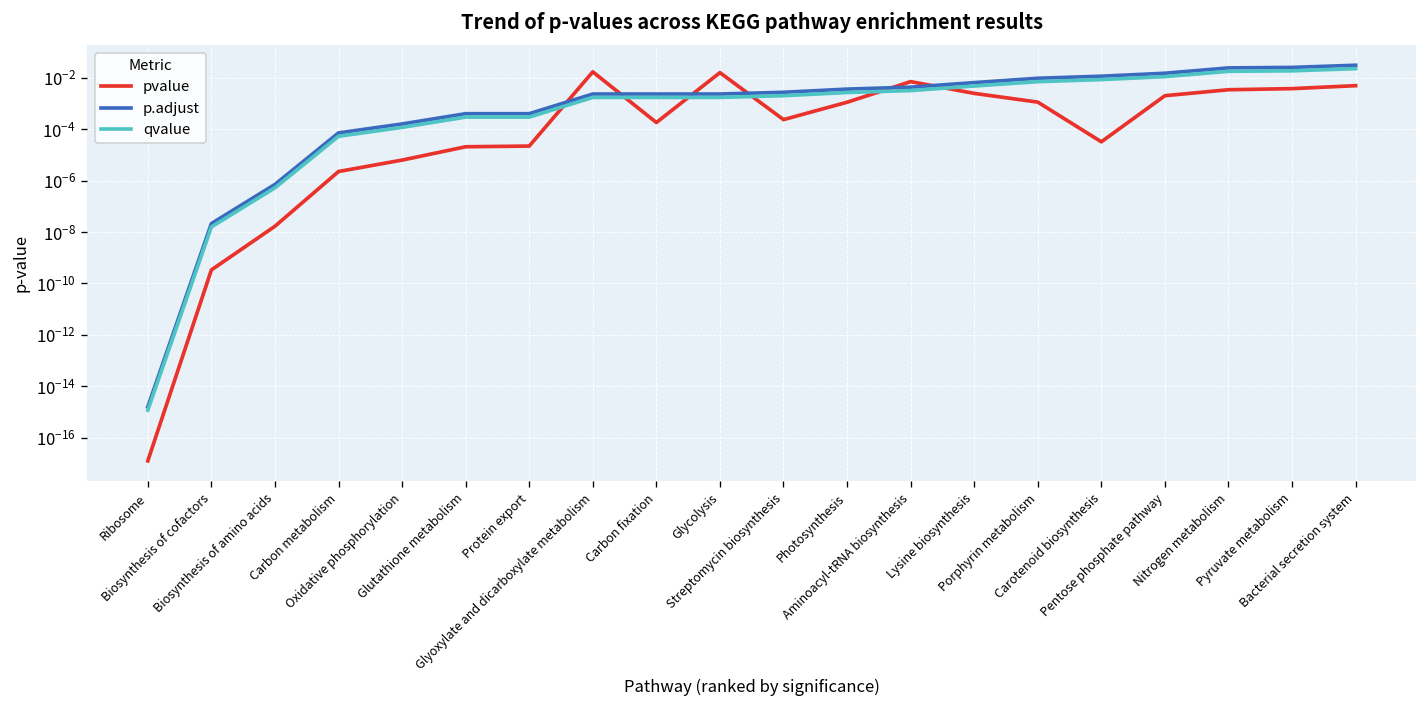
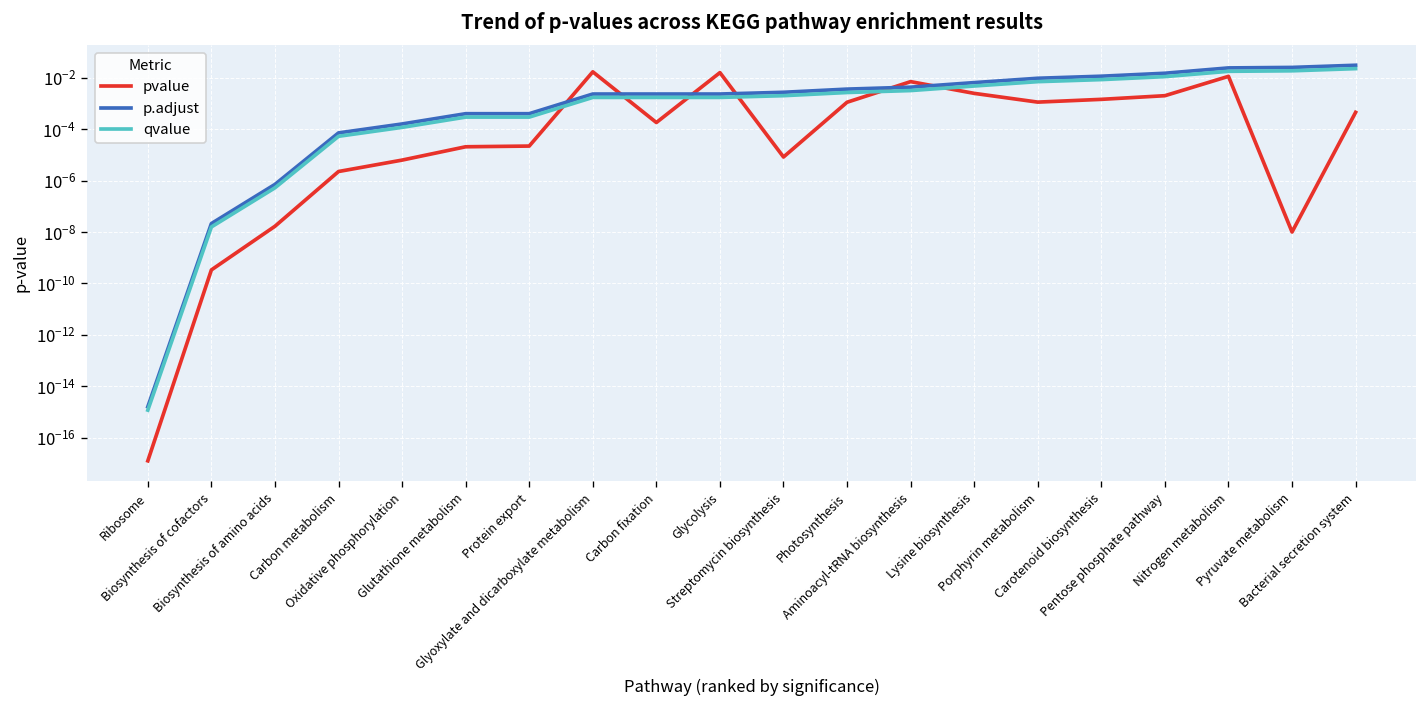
  {
    "pvalue": {
      "Ribosome": 0.000000000000,
      "Biosynthesis of cofactors": 0.0000000003,
      "Biosynthesis of amino acids": 0.00000002,
      "Carbon metabolism": 0.000002,
      "Oxidative phosphorylation": 0.000006,
      "Glutathione metabolism": 0.00002,
      "Protein export": 0.00002,
      "Glyoxylate and dicarboxylate metabolism": 0.02,
      "Carbon fixation": 0.0002,
      "Glycolysis": 0.02,
-     "Streptomycin biosynthesis": 0.0002,
+     "Streptomycin biosynthesis": 0.000008,
      "Photosynthesis": 0.001,
      "Aminoacyl-tRNA biosynthesis": 0.007,
      "Lysine biosynthesis": 0.002,
      "Porphyrin metabolism": 0.001,
-     "Carotenoid biosynthesis": 0.00003,
+     "Carotenoid biosynthesis": 0.001,
      "Pentose phosphate pathway": 0.002,
-     "Nitrogen metabolism": 0.003,
-     "Pyruvate metabolism": 0.004,
-     "Bacterial secretion system": 0.005
+     "Nitrogen metabolism": 0.01,
+     "Pyruvate metabolism": 0.00000001,
+     "Bacterial secretion system": 0.0004
    },
    "p.adjust": {
      "Ribosome": 0.000000000000,
      "Biosynthesis of cofactors": 0.00000002,
      "Biosynthesis of amino acids": 0.0000007,
      "Carbon metabolism": 0.00007,
      "Oxidative phosphorylation": 0.0002,
      "Glutathione metabolism": 0.0004,
      "Protein export": 0.0004,
      "Glyoxylate and dicarboxylate metabolism": 0.002,
      "Carbon fixation": 0.002,
      "Glycolysis": 0.002,
      "Streptomycin biosynthesis": 0.003,
      "Photosynthesis": 0.004,
      "Aminoacyl-tRNA biosynthesis": 0.004,
      "Lysine biosynthesis": 0.006,
      "Porphyrin metabolism": 0.01,
      "Carotenoid biosynthesis": 0.01,
      "Pentose phosphate pathway": 0.01,
      "Nitrogen metabolism": 0.02,
      "Pyruvate metabolism": 0.03,
      "Bacterial secretion system": 0.03
    },
    "qvalue": {
      "Ribosome": 0.000000000000,
      "Biosynthesis of cofactors": 0.00000002,
      "Biosynthesis of amino acids": 0.0000005,
      "Carbon metabolism": 0.00005,
      "Oxidative phosphorylation": 0.0001,
      "Glutathione metabolism": 0.0003,
      "Protein export": 0.0003,
      "Glyoxylate and dicarboxylate metabolism": 0.002,
      "Carbon fixation": 0.002,
      "Glycolysis": 0.002,
      "Streptomycin biosynthesis": 0.002,
      "Photosynthesis": 0.003,
      "Aminoacyl-tRNA biosynthesis": 0.003,
      "Lysine biosynthesis": 0.005,
      "Porphyrin metabolism": 0.007,
      "Carotenoid biosynthesis": 0.008,
      "Pentose phosphate pathway": 0.01,
      "Nitrogen metabolism": 0.02,
      "Pyruvate metabolism": 0.02,
      "Bacterial secretion system": 0.02
    }
  }
